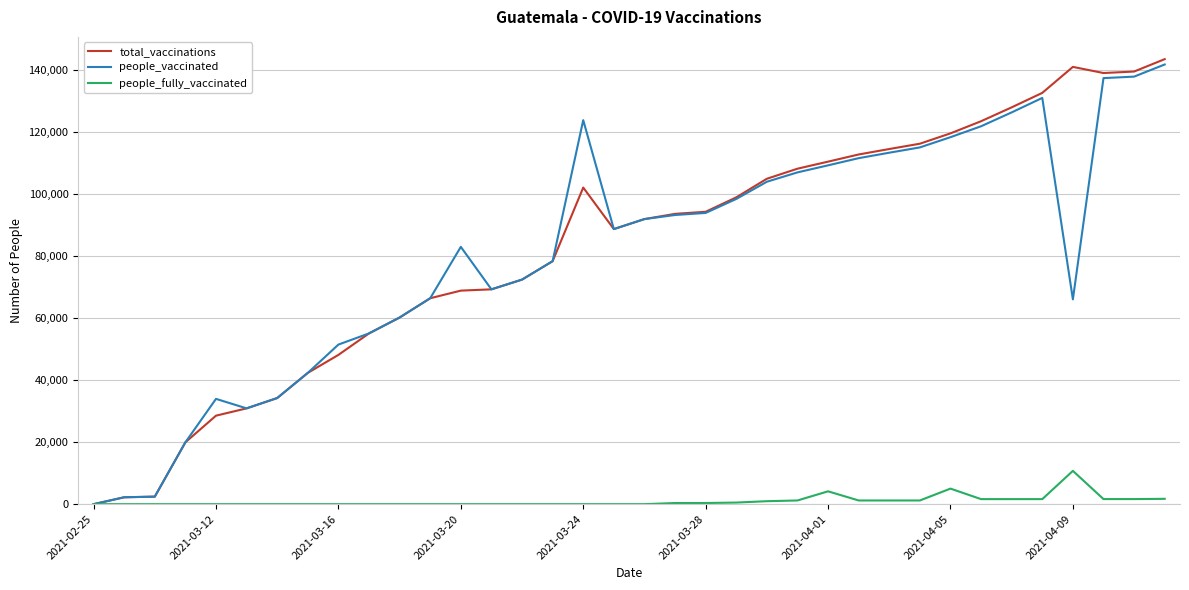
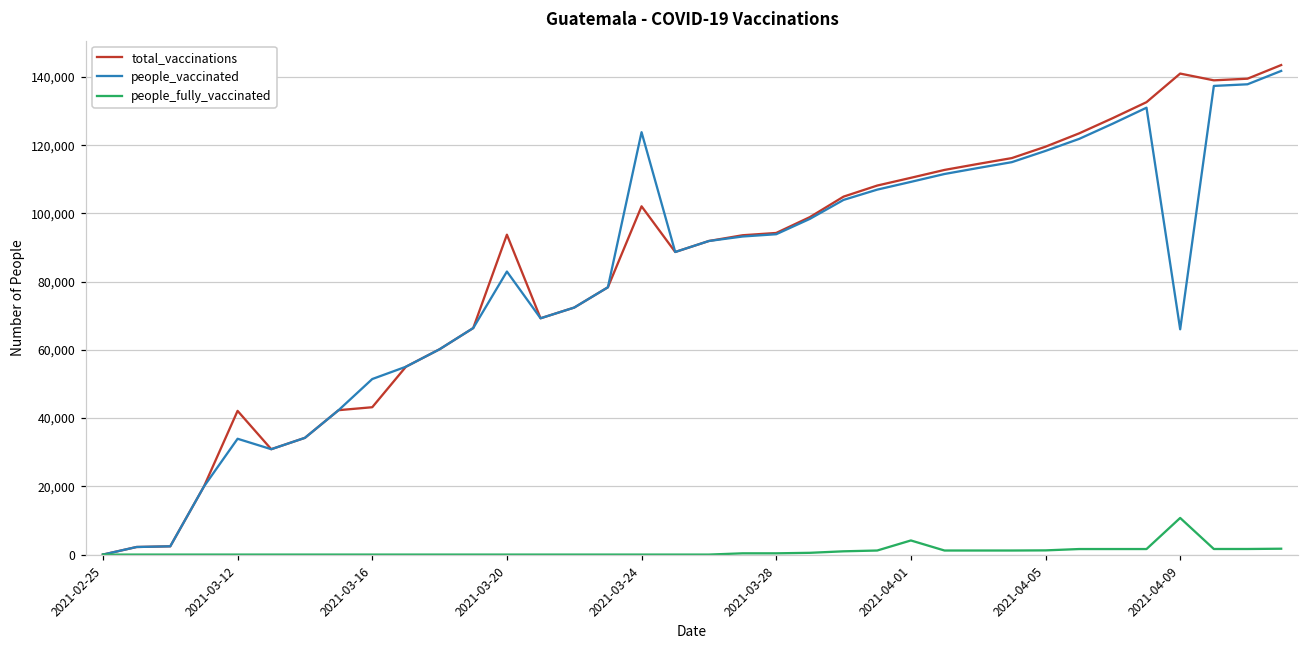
  {
    "total_vaccinations": {
-     "2021-03-12": "29,000",
-     "2021-03-16": "48,000",
-     "2021-03-20": "69,000",
+     "2021-03-12": "42,000",
+     "2021-03-16": "43,000",
+     "2021-03-20": "94,000",
      "2021-03-24": "102,000",
      "2021-04-01": "110,000",
      "2021-04-05": "120,000",
      "2021-04-09": "141,000"
    },
    "people_vaccinated": {
      "2021-03-12": "34,000",
      "2021-03-16": "51,000",
      "2021-03-20": "83,000",
      "2021-03-24": "124,000",
      "2021-04-01": "109,000",
      "2021-04-05": "118,000",
      "2021-04-09": "66,000"
    },
    "people_fully_vaccinated": {
      "2021-03-12": "0",
      "2021-03-16": "0",
      "2021-03-20": "0",
      "2021-03-24": "0",
      "2021-03-28": "0",
      "2021-04-01": "4,000",
-     "2021-04-05": "5,000",
+     "2021-04-05": "1,000",
      "2021-04-09": "11,000"
    }
  }
